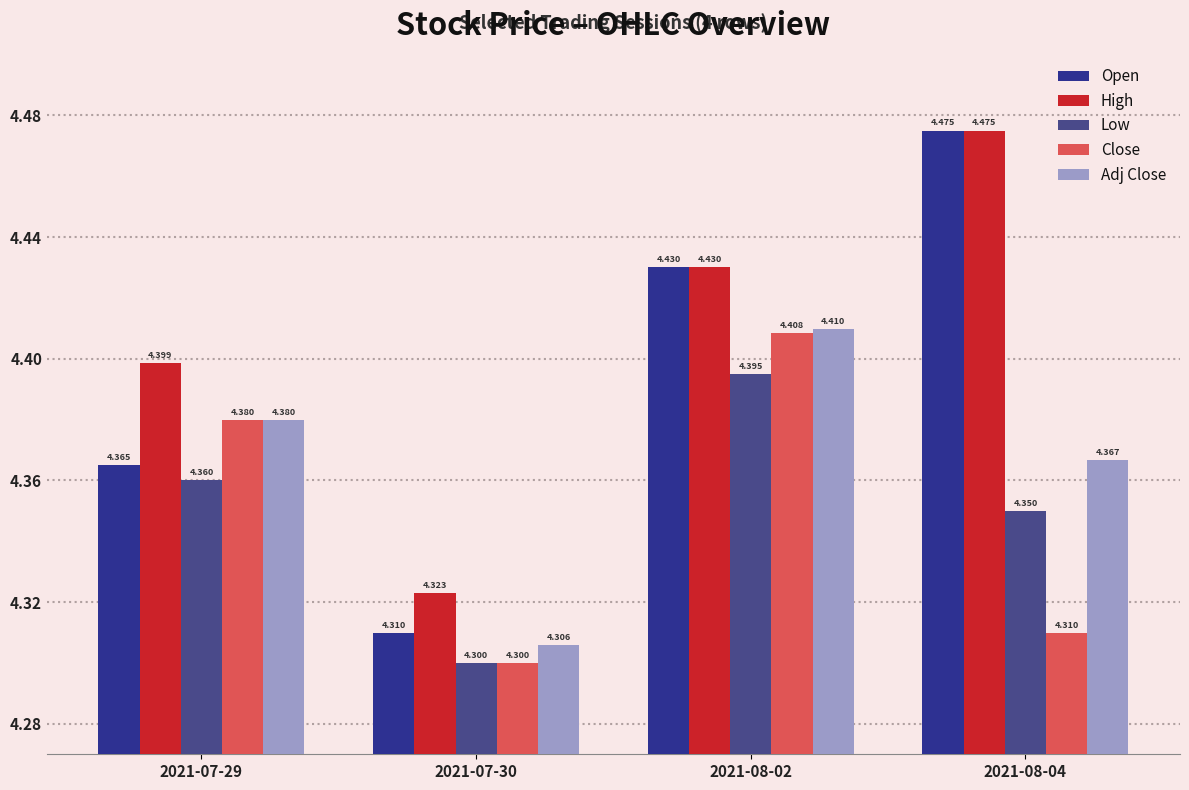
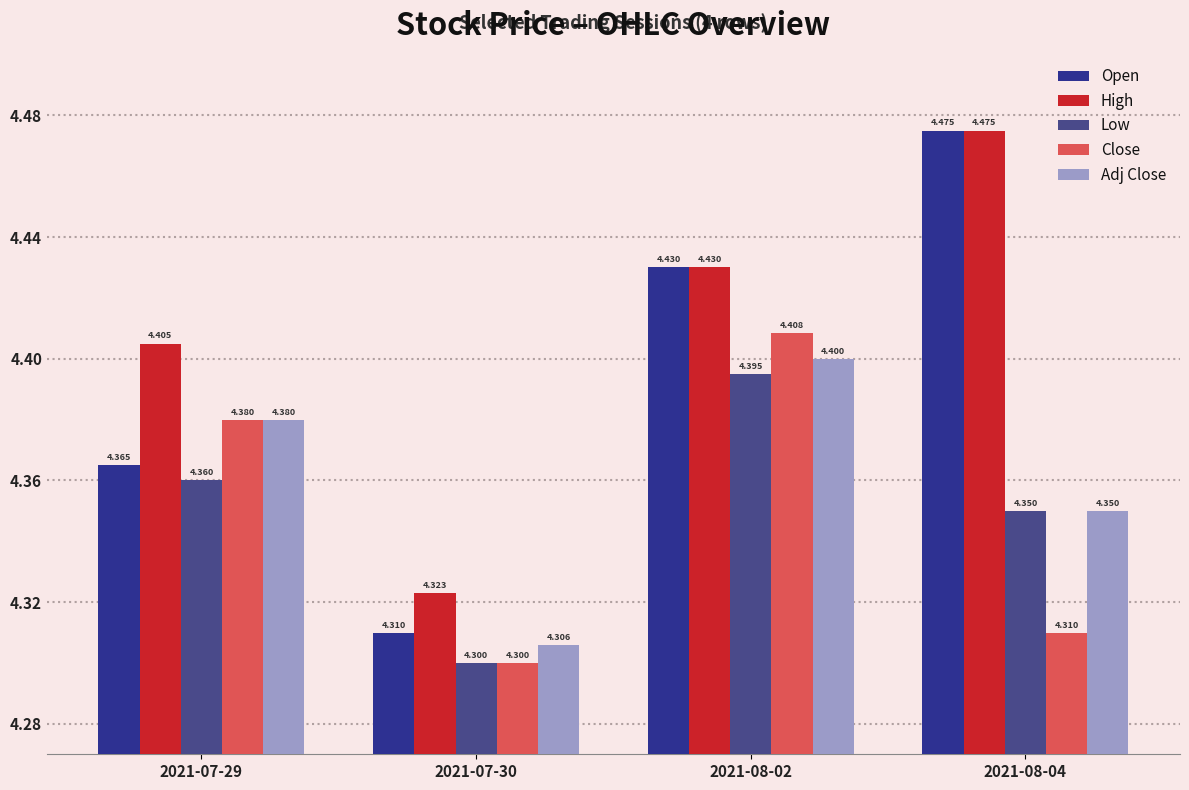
  {
    "High": {
-     "2021-07-29": 4.399,
+     "2021-07-29": 4.405,
      "2021-07-30": 4.323,
      "2021-08-02": 4.430,
      "2021-08-04": 4.475
    },
    "Close": {
      "2021-07-29": 4.380,
      "2021-07-30": 4.300,
      "2021-08-02": 4.408,
      "2021-08-04": 4.310
    },
    "Adj Close": {
      "2021-07-29": 4.380,
      "2021-07-30": 4.306,
-     "2021-08-02": 4.410,
-     "2021-08-04": 4.367
+     "2021-08-02": 4.400,
+     "2021-08-04": 4.350
    }
  }
